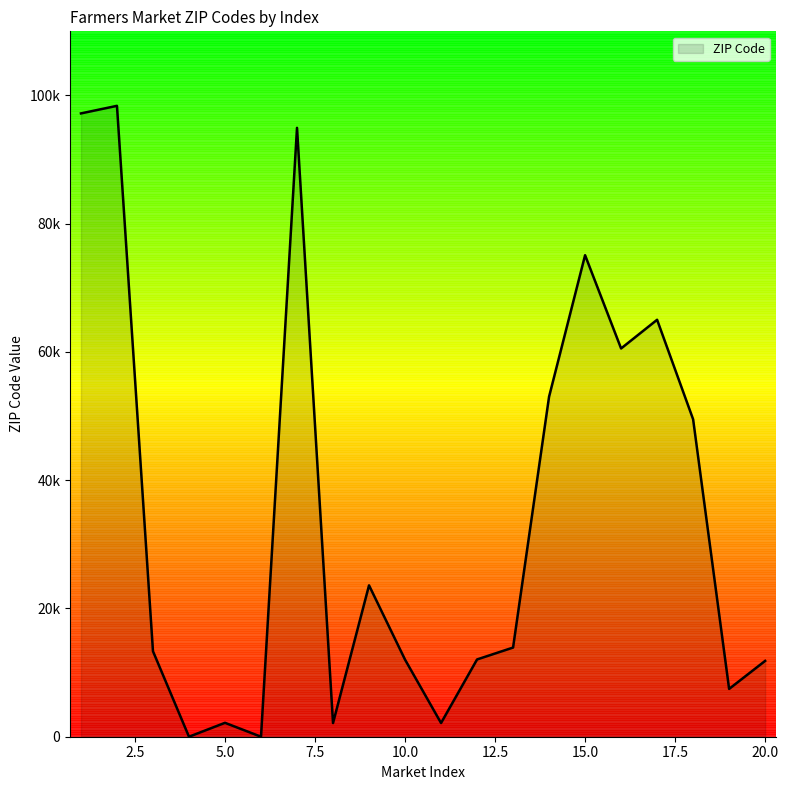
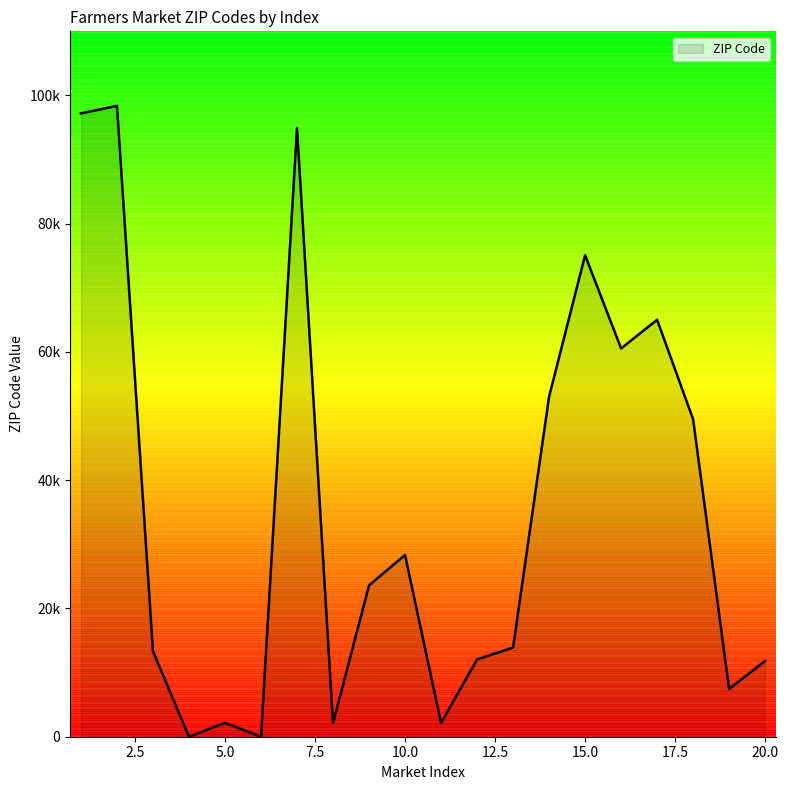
  {
    "5.0": 2000,
-   "10.0": 12000,
+   "10.0": 28000,
    "15.0": 75000,
    "20.0": 12000
  }
